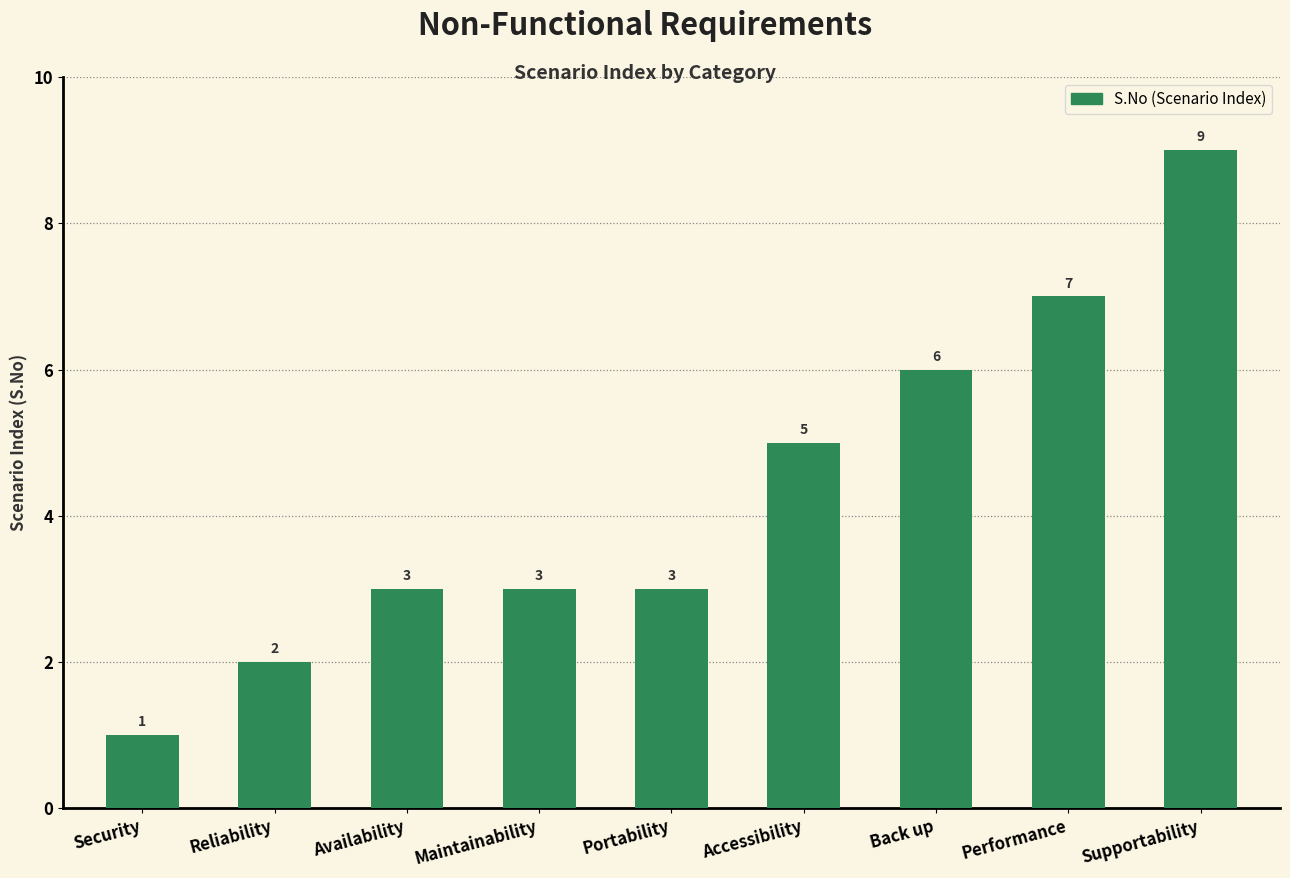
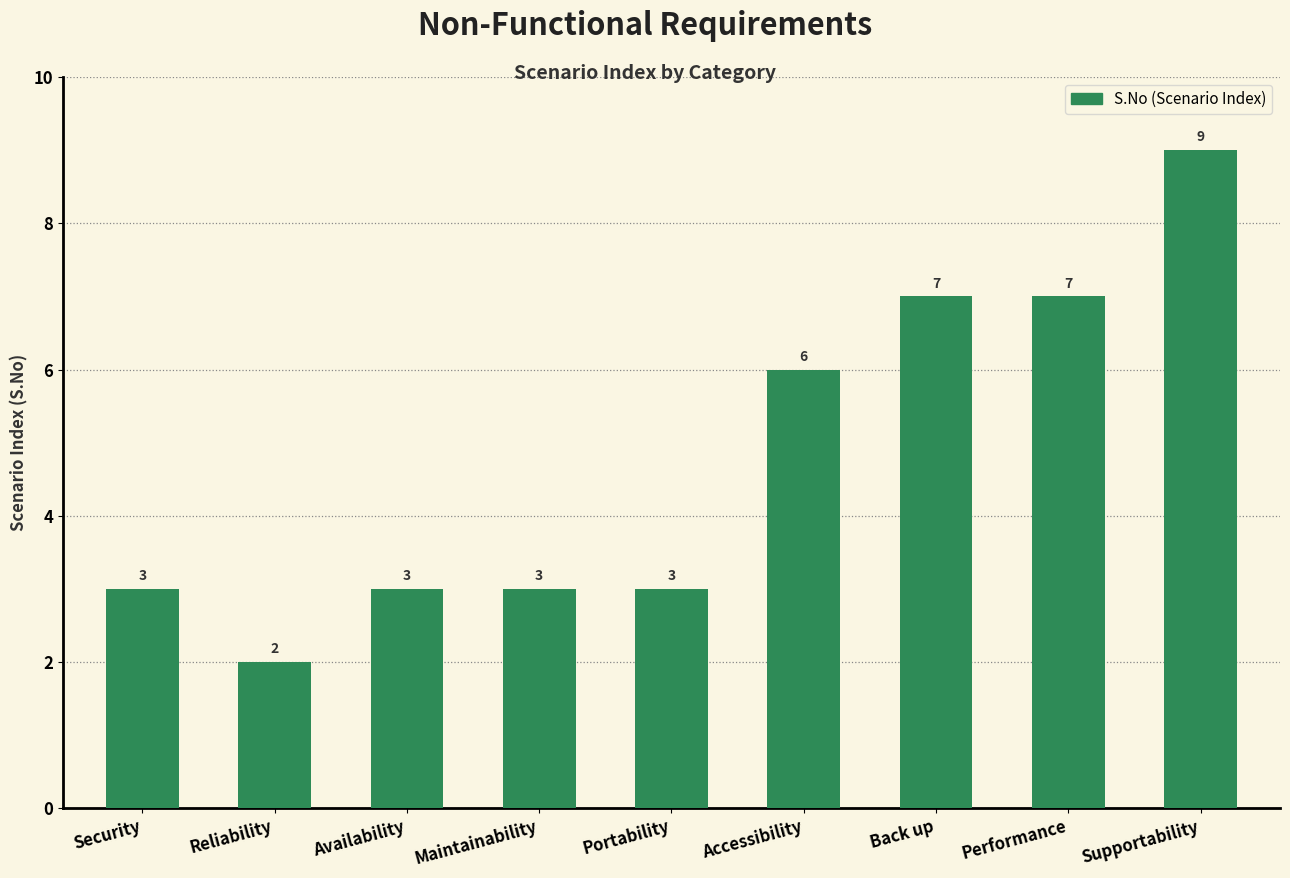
  {
-   "Security": 1,
+   "Security": 3,
    "Reliability": 2,
    "Availability": 3,
    "Maintainability": 3,
    "Portability": 3,
-   "Accessibility": 5,
-   "Back up": 6,
+   "Accessibility": 6,
+   "Back up": 7,
    "Performance": 7,
    "Supportability": 9
  }
